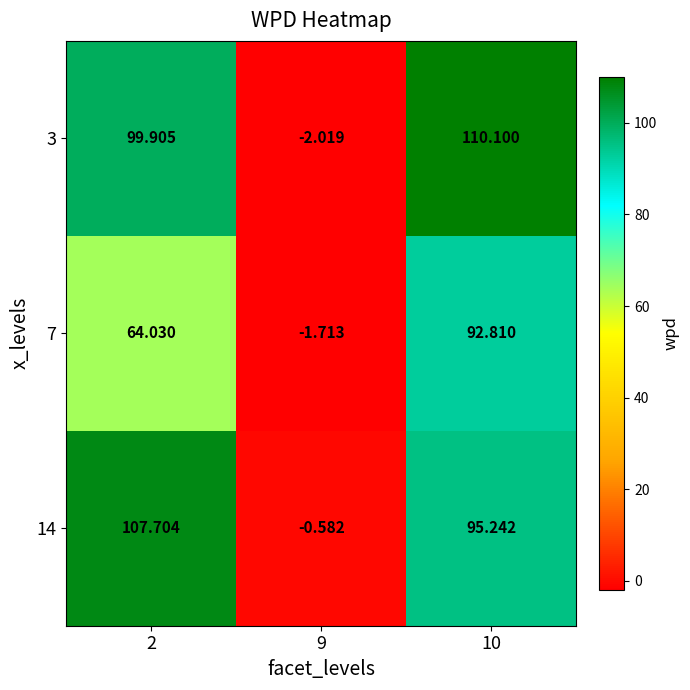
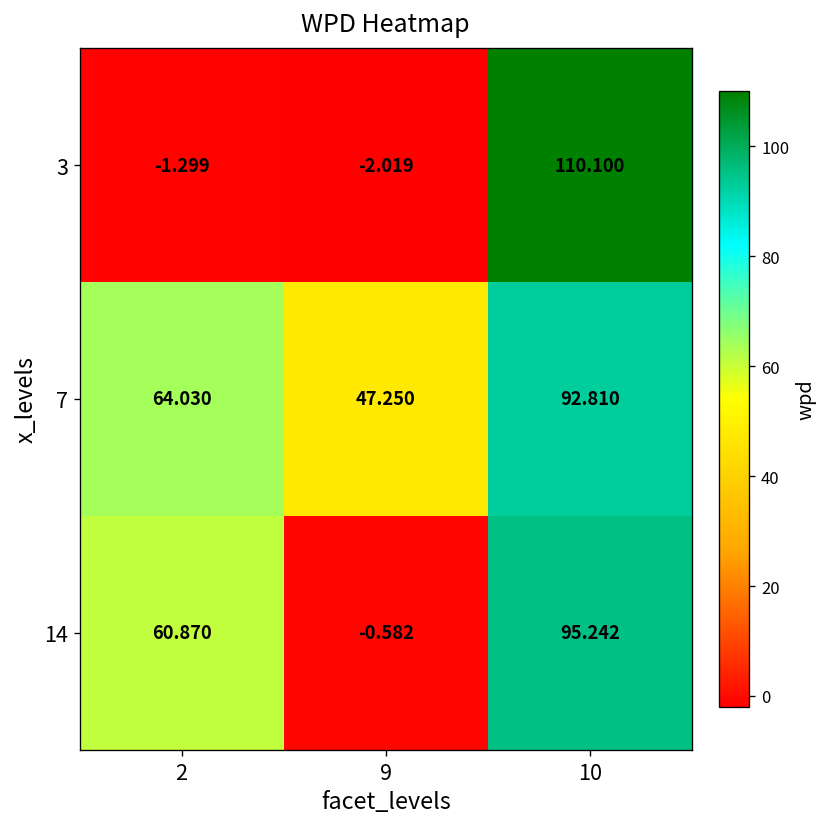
  {
    "3": {
-     "2": 99.905,
+     "2": -1.299,
      "9": -2.019,
      "10": 110.100
    },
    "7": {
      "2": 64.030,
-     "9": -1.713,
+     "9": 47.250,
      "10": 92.810
    },
    "14": {
-     "2": 107.704,
+     "2": 60.870,
      "9": -0.582,
      "10": 95.242
    }
  }
